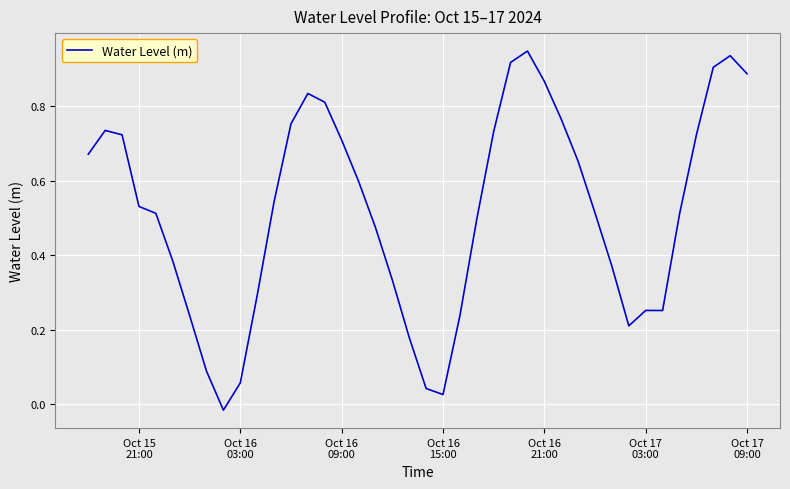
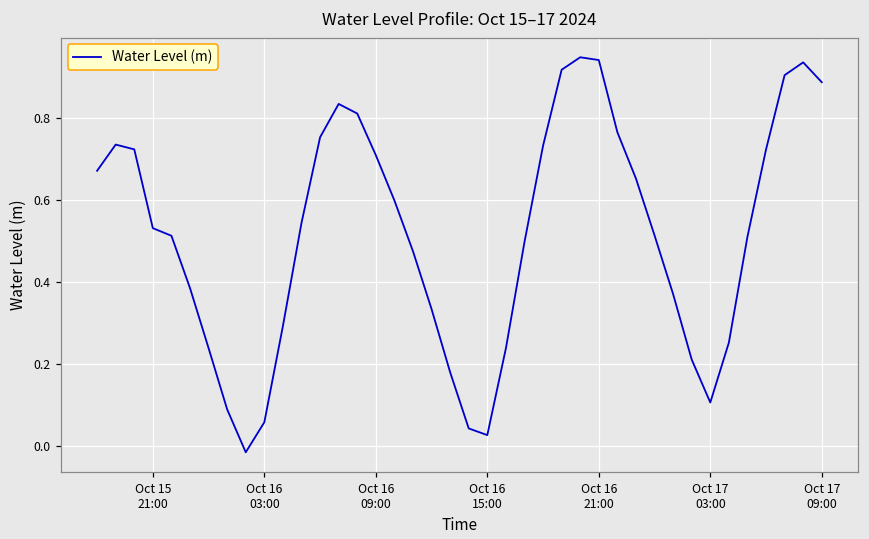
  {
    "Oct 15 21:00": 0.53,
    "Oct 16 03:00": 0.06,
    "Oct 16 09:00": 0.71,
    "Oct 16 15:00": 0.03,
-   "Oct 16 21:00": 0.87,
-   "Oct 17 03:00": 0.25,
+   "Oct 16 21:00": 0.94,
+   "Oct 17 03:00": 0.11,
    "Oct 17 09:00": 0.89
  }
